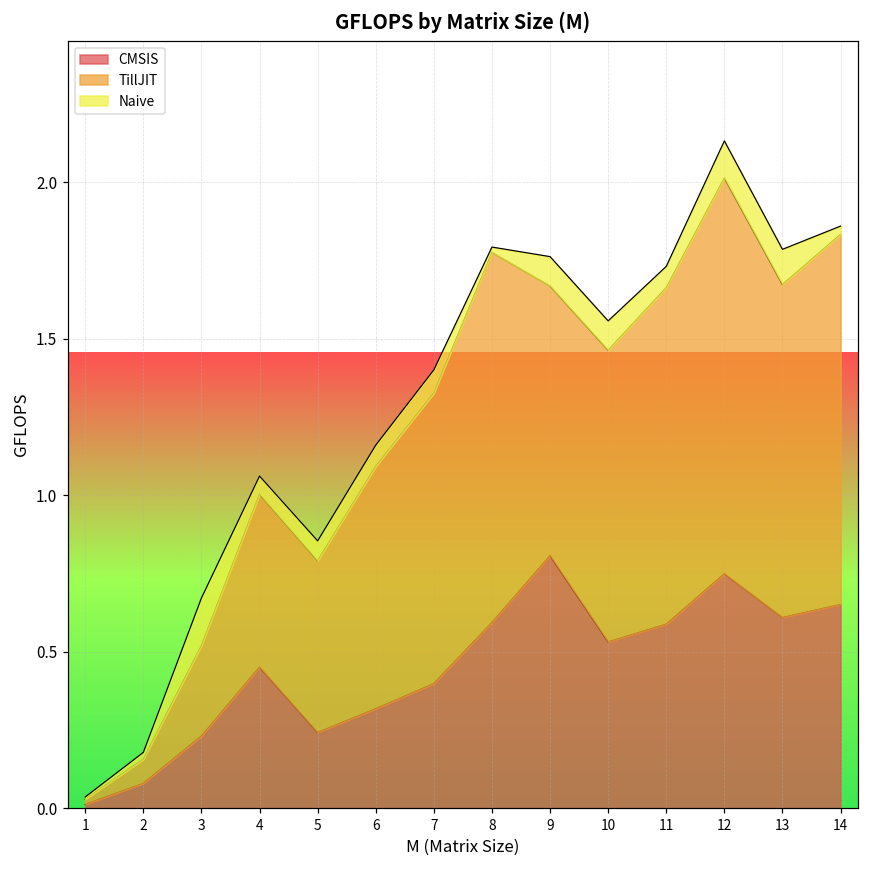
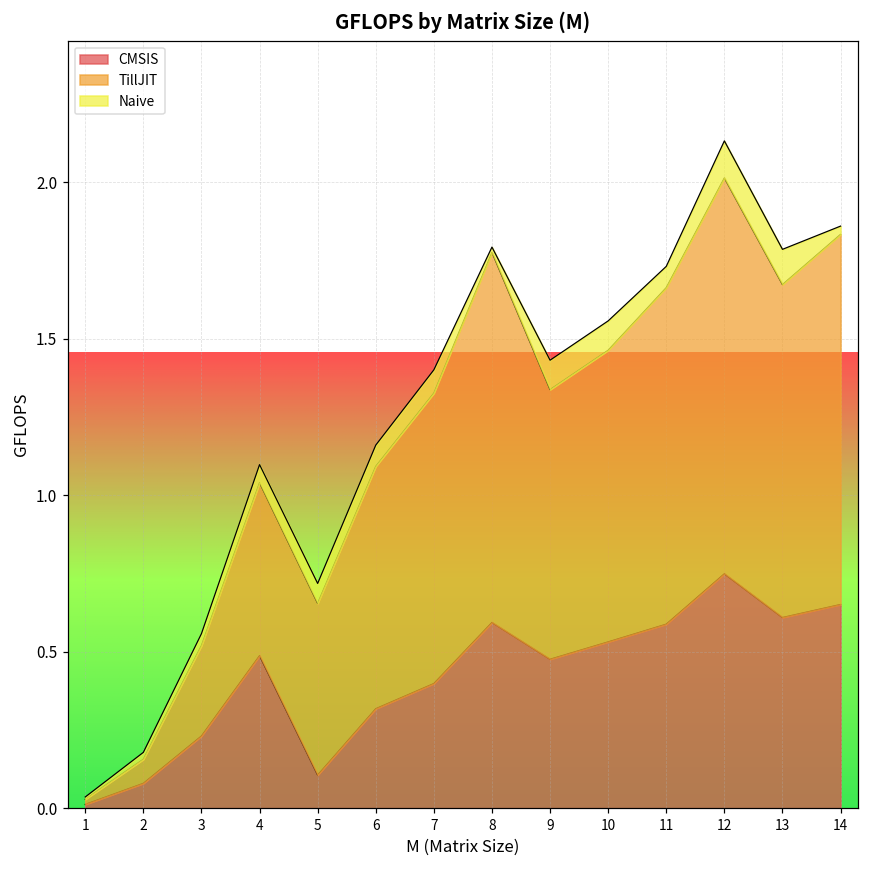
  {
    "CMSIS": {
      "1": 0.01,
      "2": 0.08,
      "3": 0.23,
-     "4": 0.45,
-     "5": 0.24,
+     "4": 0.49,
+     "5": 0.11,
      "6": 0.32,
      "7": 0.40,
      "8": 0.59,
-     "9": 0.81,
+     "9": 0.48,
      "10": 0.53,
      "11": 0.59,
      "12": 0.75,
      "13": 0.61,
      "14": 0.65
    },
    "TillJIT": {
      "2": 0.08,
      "3": 0.29,
      "4": 0.55,
      "5": 0.55,
      "6": 0.77,
      "7": 0.93,
      "8": 1.18,
      "9": 0.86,
      "10": 0.93,
      "11": 1.08,
      "12": 1.26,
      "13": 1.06,
      "14": 1.18
    },
    "Naive": {
      "2": 0.02,
-     "3": 0.15,
+     "3": 0.04,
      "4": 0.06,
      "5": 0.06,
      "6": 0.07,
      "7": 0.07,
      "8": 0.02,
      "9": 0.09,
      "10": 0.09,
      "11": 0.07,
      "12": 0.12,
      "13": 0.11,
      "14": 0.03
    }
  }
